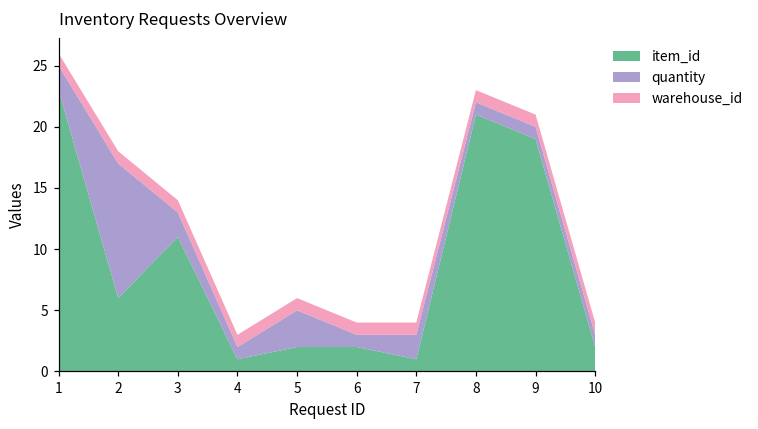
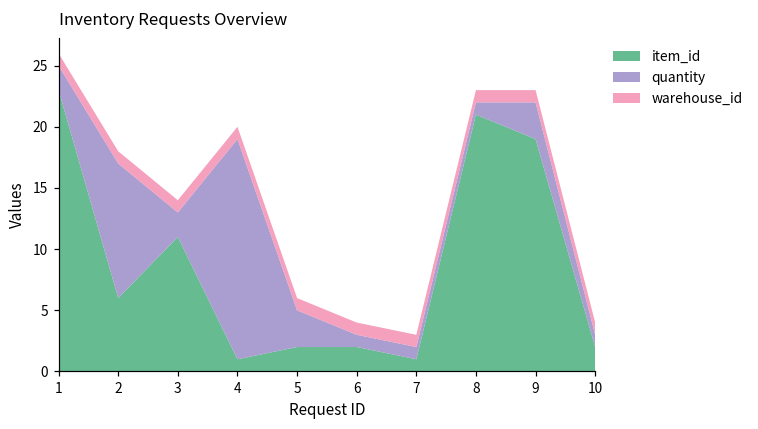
  {
    "item_id": {
      "1": 23,
      "2": 6,
      "3": 11,
      "4": 1,
      "5": 2,
      "6": 2,
      "7": 1,
      "8": 21,
      "9": 19,
      "10": 2
    },
    "quantity": {
      "1": 2,
      "2": 11,
      "3": 2,
-     "4": 1,
+     "4": 18,
      "5": 3,
      "6": 1,
-     "7": 2,
+     "7": 1,
      "8": 1,
-     "9": 1,
+     "9": 3,
      "10": 1
    },
    "warehouse_id": {
      "1": 1,
      "2": 1,
      "3": 1,
      "4": 1,
      "5": 1,
      "6": 1,
      "7": 1,
      "8": 1,
      "9": 1,
      "10": 1
    }
  }
